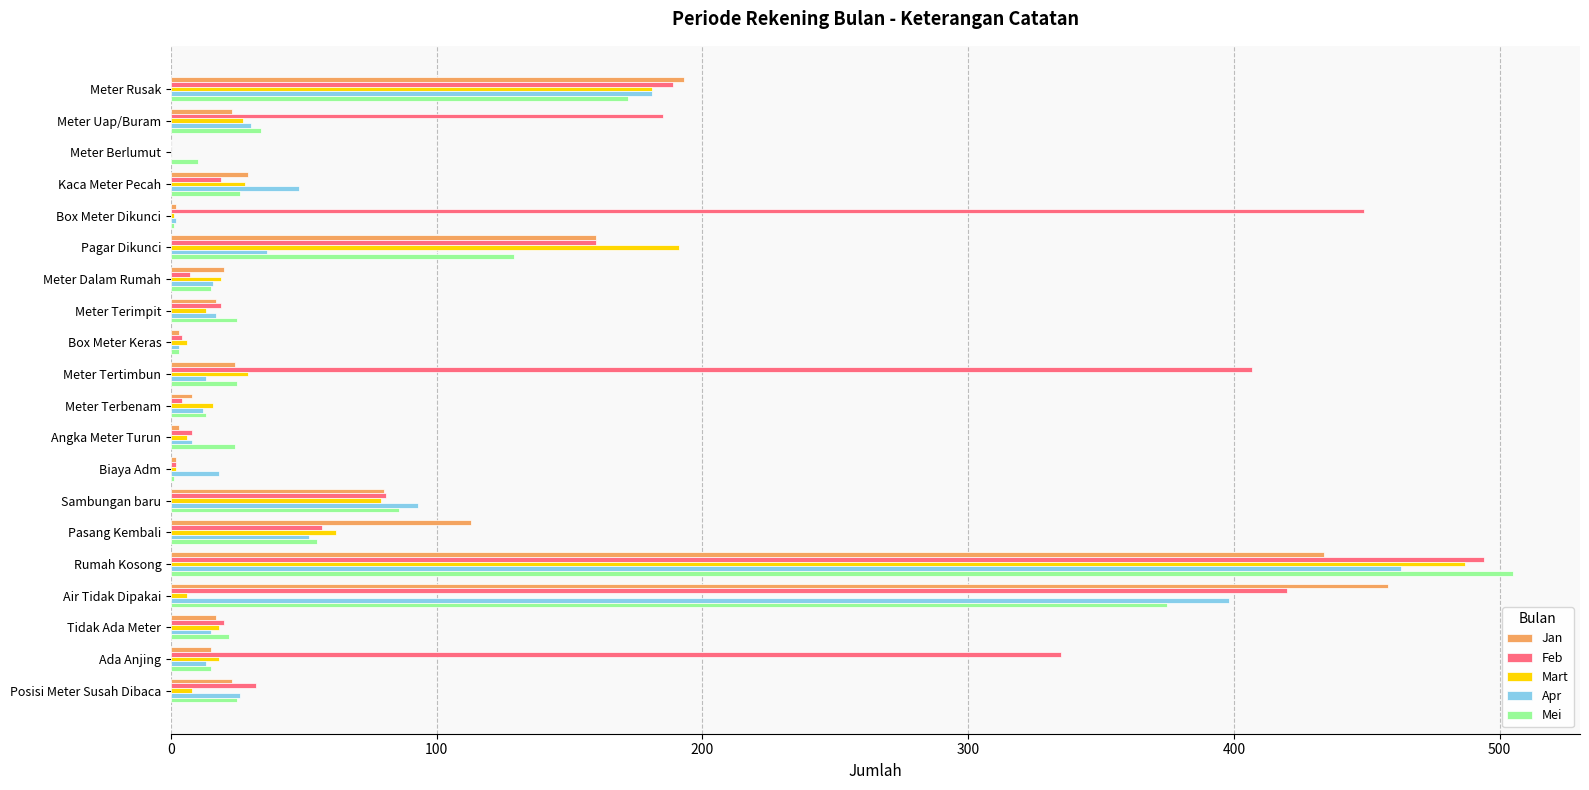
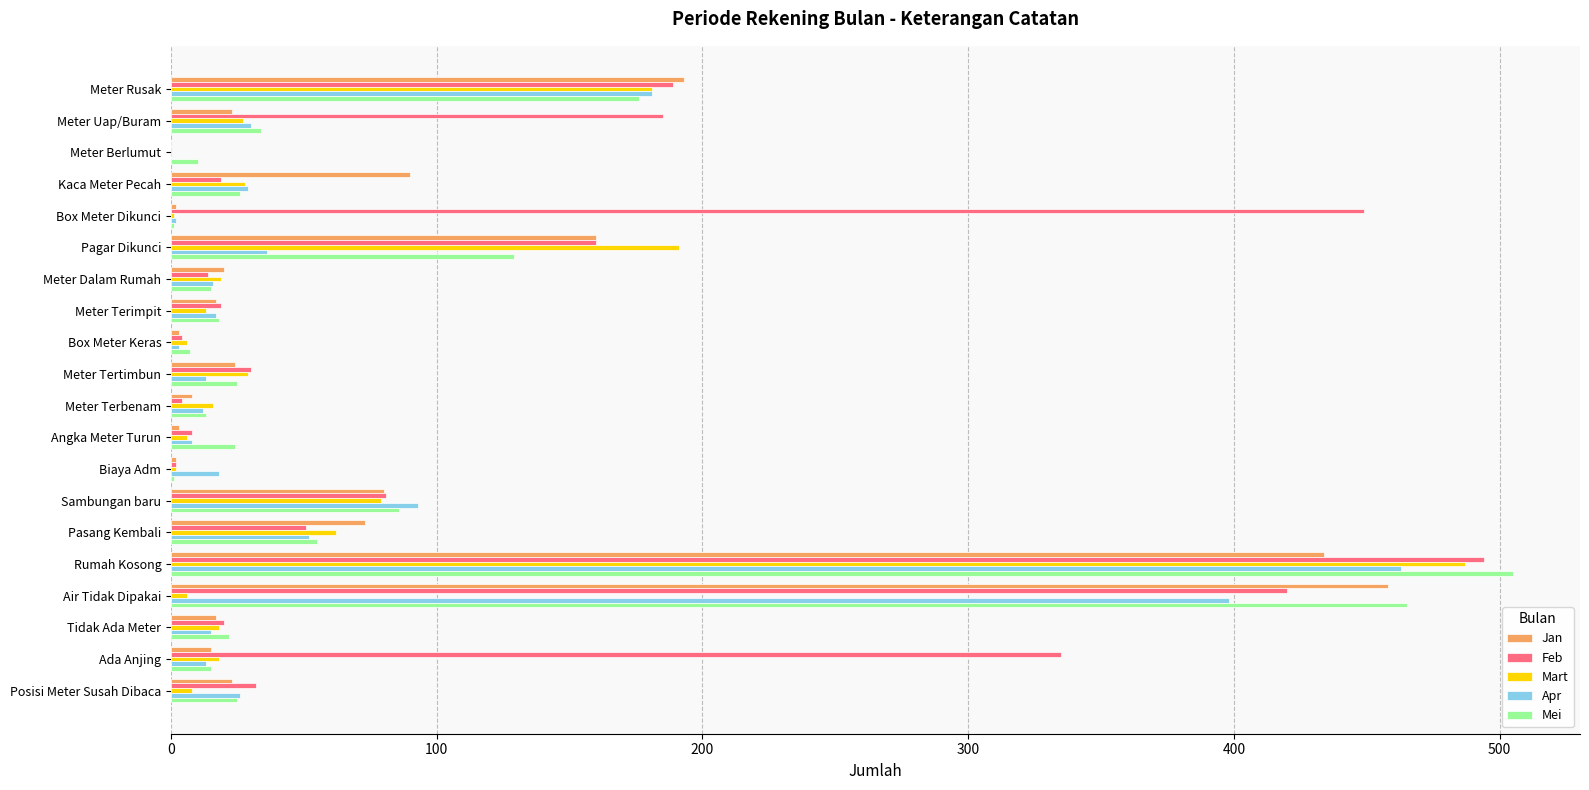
  {
    "Jan": {
      "Meter Rusak": 193,
      "Meter Uap/Buram": 23,
      "Meter Berlumut": 0,
-     "Kaca Meter Pecah": 29,
+     "Kaca Meter Pecah": 90,
      "Box Meter Dikunci": 2,
      "Pagar Dikunci": 160,
      "Meter Dalam Rumah": 20,
      "Meter Terimpit": 17,
      "Box Meter Keras": 3,
      "Meter Tertimbun": 24,
      "Meter Terbenam": 8,
      "Angka Meter Turun": 3,
      "Biaya Adm": 2,
      "Sambungan baru": 80,
-     "Pasang Kembali": 113,
+     "Pasang Kembali": 73,
      "Rumah Kosong": 434,
      "Air Tidak Dipakai": 458,
      "Tidak Ada Meter": 17,
      "Ada Anjing": 15,
      "Posisi Meter Susah Dibaca": 23
    },
    "Feb": {
      "Meter Rusak": 189,
      "Meter Uap/Buram": 185,
      "Meter Berlumut": 0,
      "Kaca Meter Pecah": 19,
      "Box Meter Dikunci": 449,
      "Pagar Dikunci": 160,
-     "Meter Dalam Rumah": 7,
+     "Meter Dalam Rumah": 14,
      "Meter Terimpit": 19,
      "Box Meter Keras": 4,
-     "Meter Tertimbun": 407,
+     "Meter Tertimbun": 30,
      "Meter Terbenam": 4,
      "Angka Meter Turun": 8,
      "Biaya Adm": 2,
      "Sambungan baru": 81,
-     "Pasang Kembali": 57,
+     "Pasang Kembali": 51,
      "Rumah Kosong": 494,
      "Air Tidak Dipakai": 420,
      "Tidak Ada Meter": 20,
      "Ada Anjing": 335,
      "Posisi Meter Susah Dibaca": 32
    },
    "Mart": {
      "Meter Rusak": 181,
      "Meter Uap/Buram": 27,
      "Meter Berlumut": 0,
      "Kaca Meter Pecah": 28,
      "Box Meter Dikunci": 1,
      "Pagar Dikunci": 191,
      "Meter Dalam Rumah": 19,
      "Meter Terimpit": 13,
      "Box Meter Keras": 6,
      "Meter Tertimbun": 29,
      "Meter Terbenam": 16,
      "Angka Meter Turun": 6,
      "Biaya Adm": 2,
      "Sambungan baru": 79,
      "Pasang Kembali": 62,
      "Rumah Kosong": 487,
      "Air Tidak Dipakai": 6,
      "Tidak Ada Meter": 18,
      "Ada Anjing": 18,
      "Posisi Meter Susah Dibaca": 8
    },
    "Apr": {
      "Meter Rusak": 181,
      "Meter Uap/Buram": 30,
      "Meter Berlumut": 0,
-     "Kaca Meter Pecah": 48,
+     "Kaca Meter Pecah": 29,
      "Box Meter Dikunci": 2,
      "Pagar Dikunci": 36,
      "Meter Dalam Rumah": 16,
      "Meter Terimpit": 17,
      "Box Meter Keras": 3,
      "Meter Tertimbun": 13,
      "Meter Terbenam": 12,
      "Angka Meter Turun": 8,
      "Biaya Adm": 18,
      "Sambungan baru": 93,
      "Pasang Kembali": 52,
      "Rumah Kosong": 463,
      "Air Tidak Dipakai": 398,
      "Tidak Ada Meter": 15,
      "Ada Anjing": 13,
      "Posisi Meter Susah Dibaca": 26
    },
    "Mei": {
-     "Meter Rusak": 172,
+     "Meter Rusak": 176,
      "Meter Uap/Buram": 34,
      "Meter Berlumut": 10,
      "Kaca Meter Pecah": 26,
      "Box Meter Dikunci": 1,
      "Pagar Dikunci": 129,
      "Meter Dalam Rumah": 15,
-     "Meter Terimpit": 25,
-     "Box Meter Keras": 3,
+     "Meter Terimpit": 18,
+     "Box Meter Keras": 7,
      "Meter Tertimbun": 25,
      "Meter Terbenam": 13,
      "Angka Meter Turun": 24,
      "Biaya Adm": 1,
      "Sambungan baru": 86,
      "Pasang Kembali": 55,
      "Rumah Kosong": 505,
-     "Air Tidak Dipakai": 375,
+     "Air Tidak Dipakai": 465,
      "Tidak Ada Meter": 22,
      "Ada Anjing": 15,
      "Posisi Meter Susah Dibaca": 25
    }
  }
